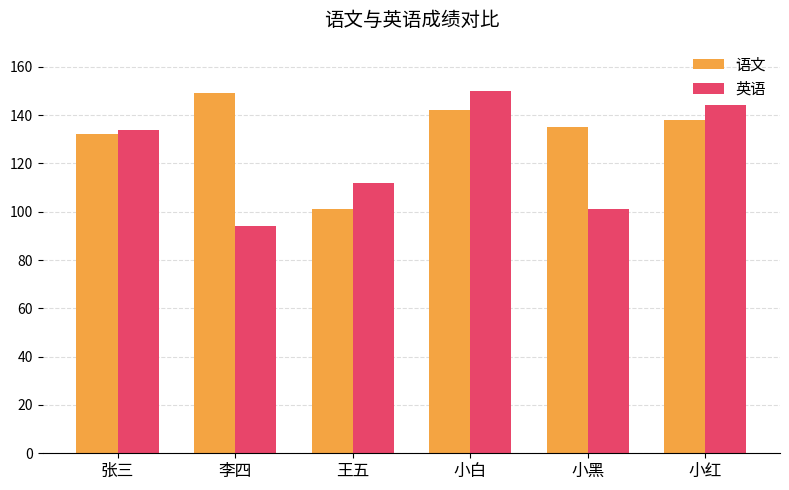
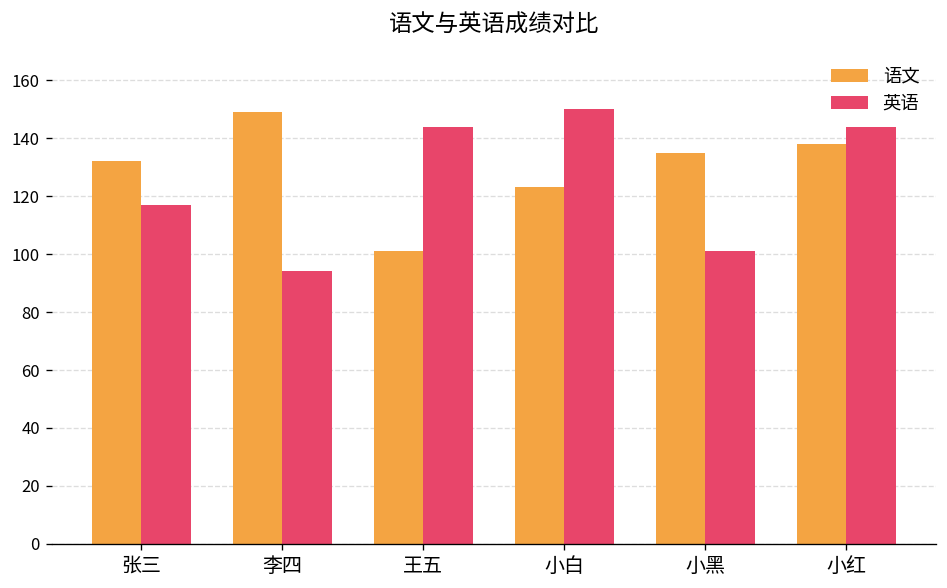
  {
    "语文": {
      "张三": 132,
      "李四": 149,
      "王五": 101,
-     "小白": 142,
+     "小白": 123,
      "小黑": 135,
      "小红": 138
    },
    "英语": {
-     "张三": 134,
+     "张三": 117,
      "李四": 94,
-     "王五": 112,
+     "王五": 144,
      "小白": 150,
      "小黑": 101,
      "小红": 144
    }
  }
